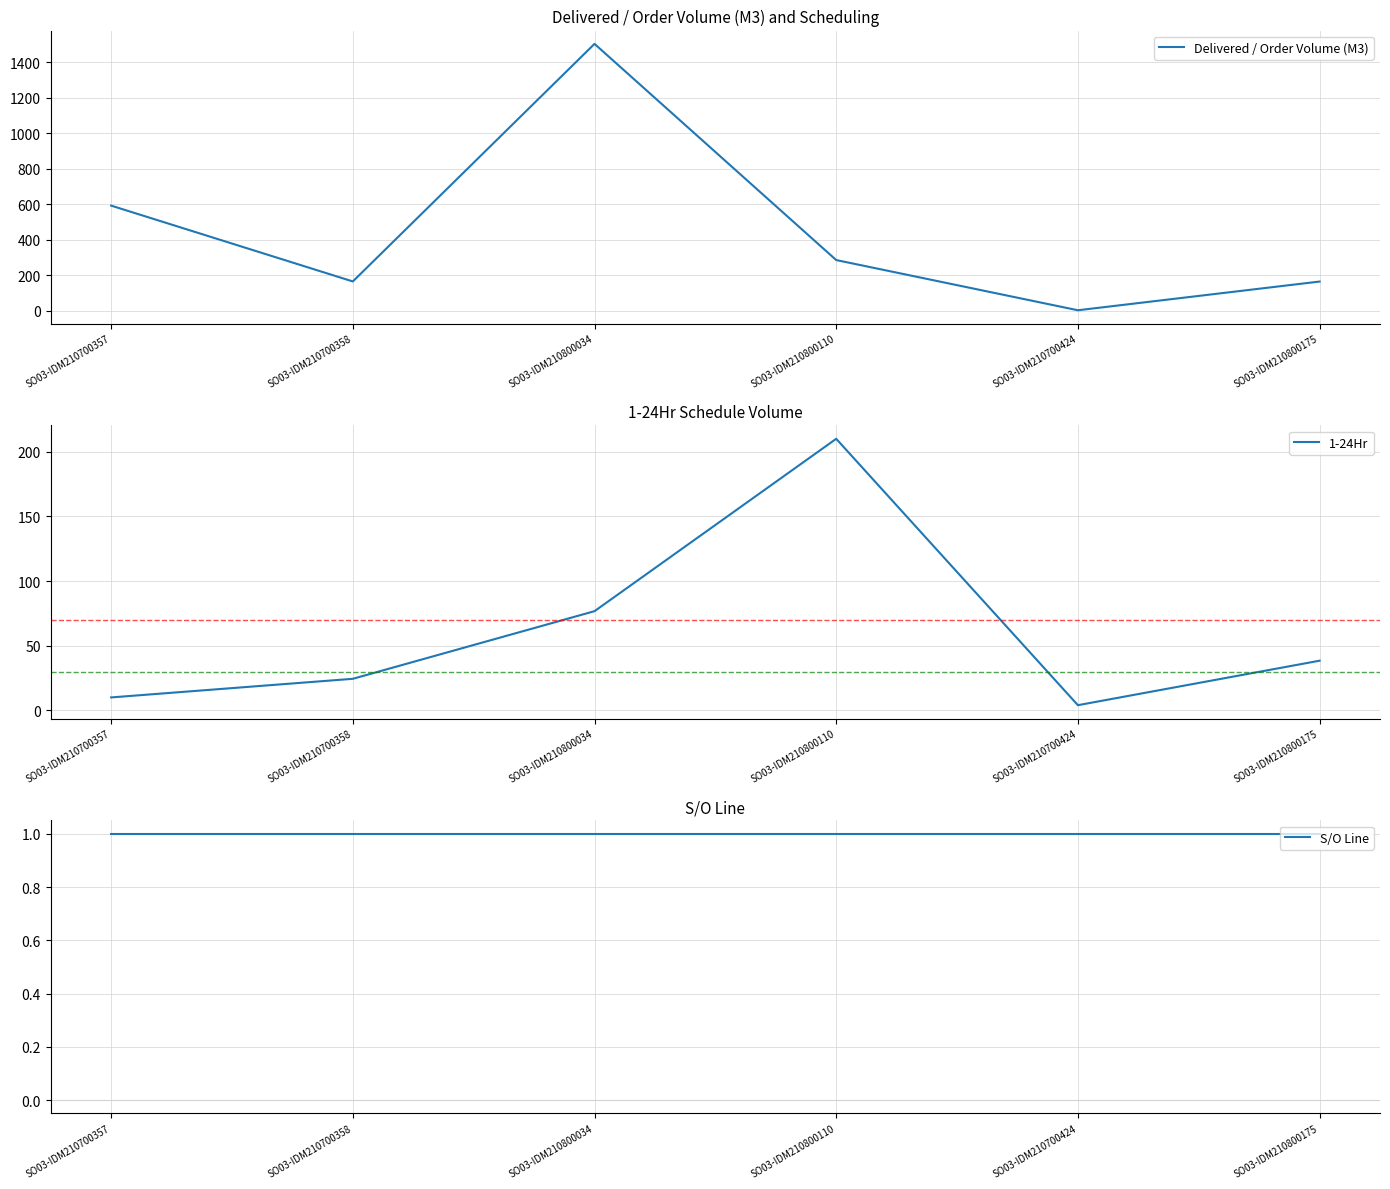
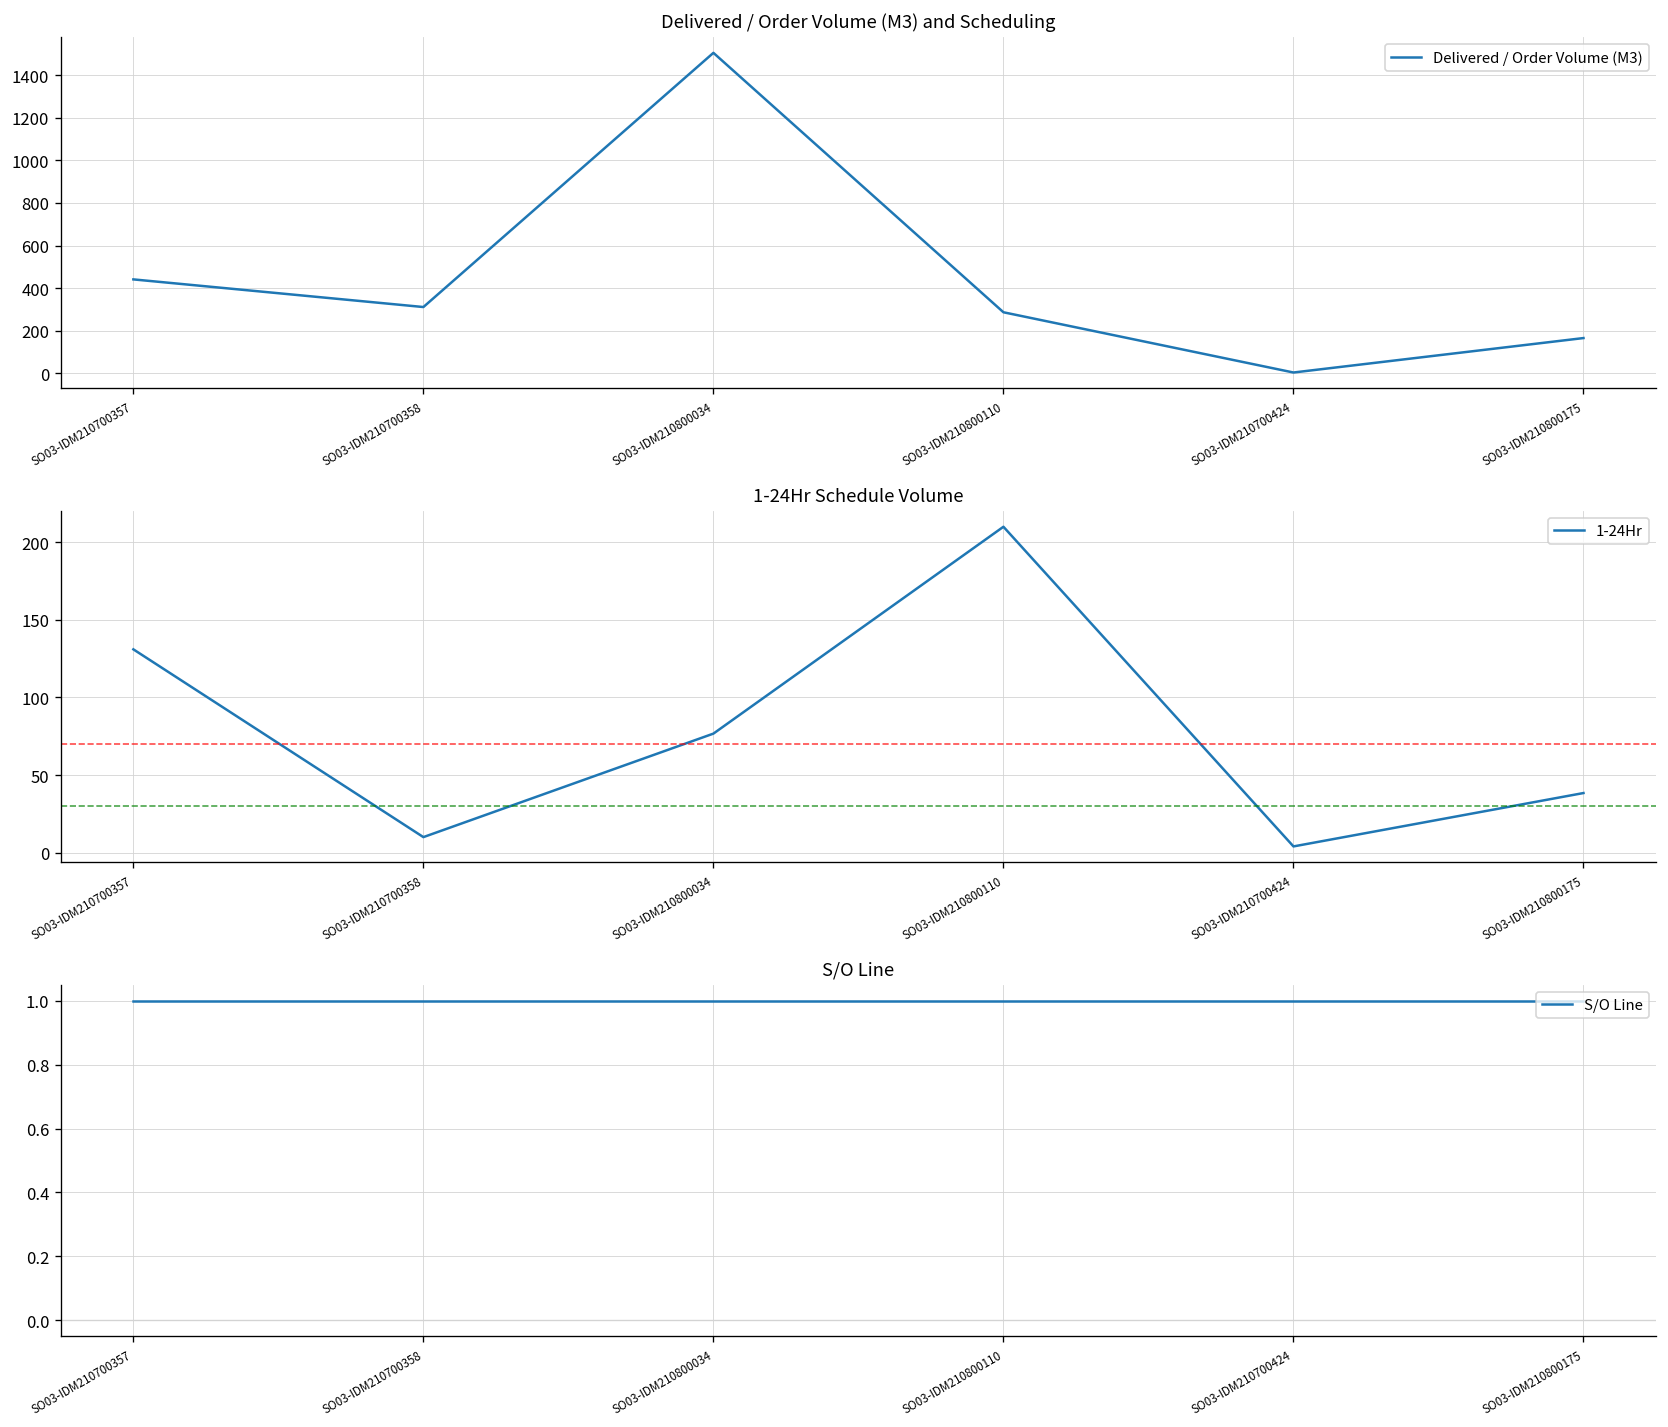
  {
    "Delivered / Order Volume (M3) and Scheduling": {
-     "SO03-IDM210700357": 590,
-     "SO03-IDM210700358": 170,
+     "SO03-IDM210700357": 440,
+     "SO03-IDM210700358": 310,
      "SO03-IDM210800034": 1500,
      "SO03-IDM210800110": 290,
      "SO03-IDM210700424": 0,
      "SO03-IDM210800175": 170
    },
    "1-24Hr Schedule Volume": {
-     "SO03-IDM210700357": 10,
-     "SO03-IDM210700358": 24,
+     "SO03-IDM210700357": 131,
+     "SO03-IDM210700358": 10,
      "SO03-IDM210800034": 77,
      "SO03-IDM210800110": 210,
      "SO03-IDM210700424": 4,
      "SO03-IDM210800175": 38
    },
    "S/O Line": {
      "SO03-IDM210700357": 1.00,
      "SO03-IDM210700358": 1.00,
      "SO03-IDM210800034": 1.00,
      "SO03-IDM210800110": 1.00,
      "SO03-IDM210700424": 1.00
    }
  }
